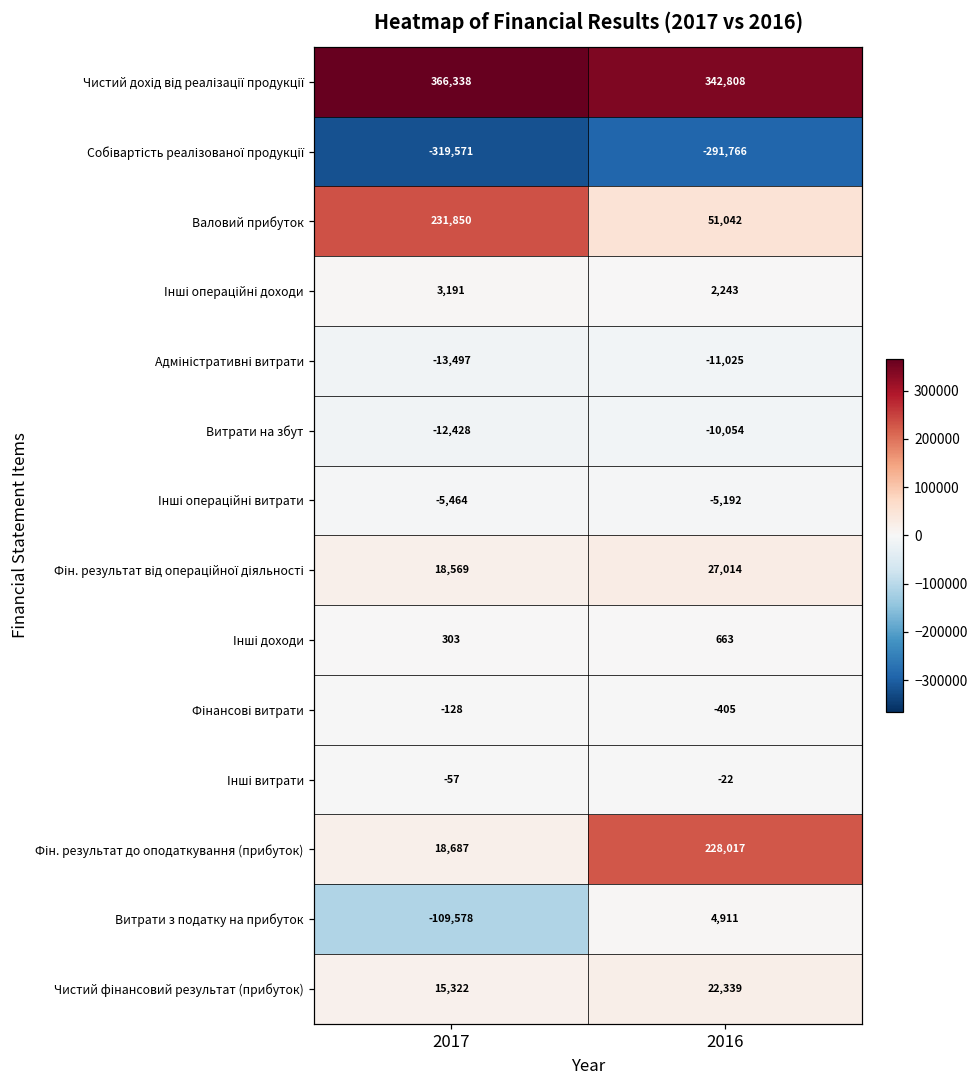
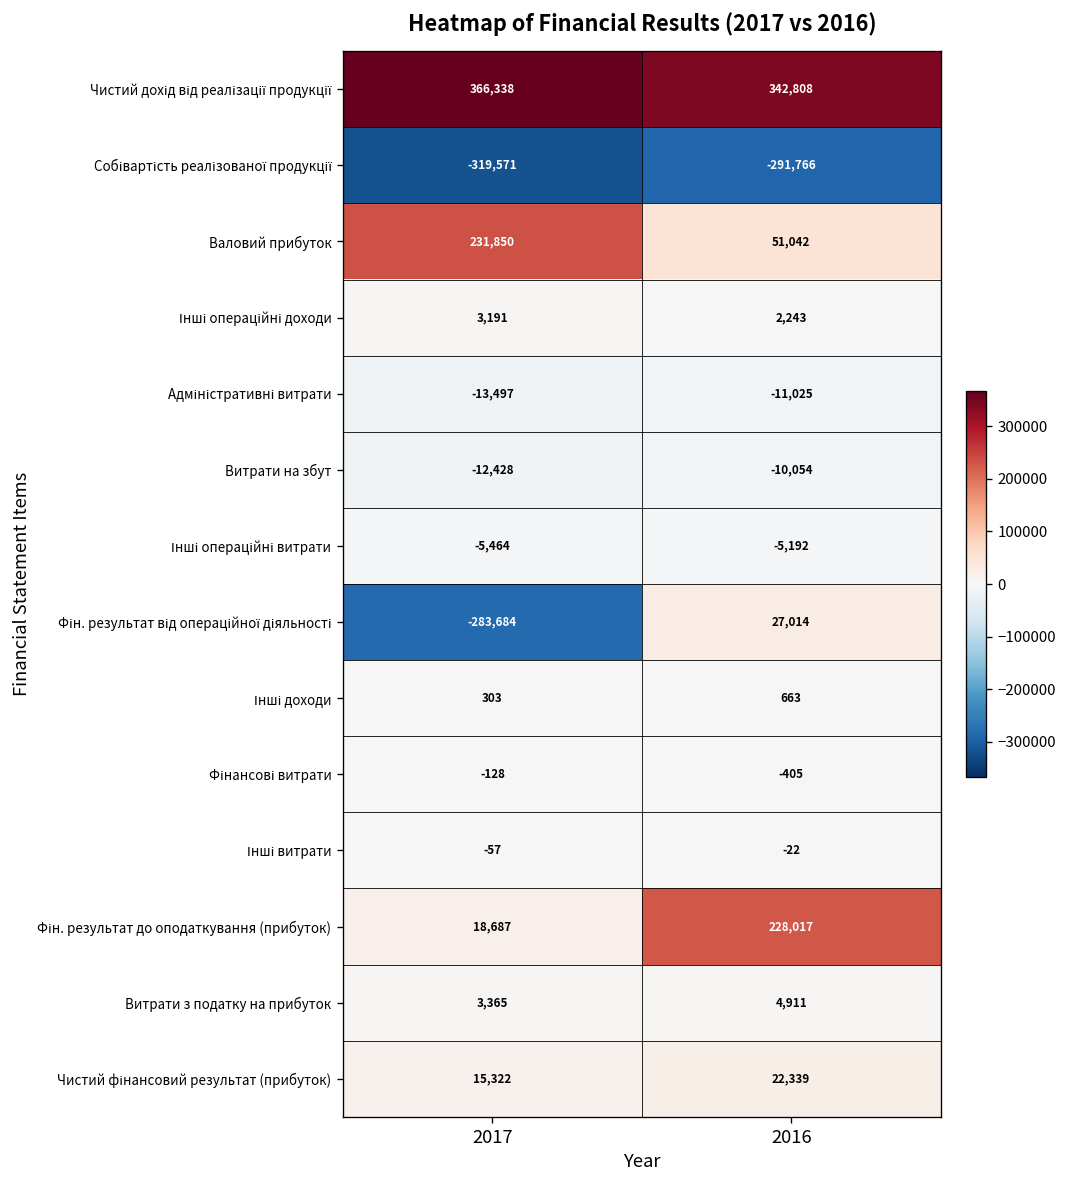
  {
    "Чистий дохід від реалізації продукції": {
      "2017": "366,338",
      "2016": "342,808"
    },
    "Собівартість реалізованої продукції": {
      "2017": "-319,571",
      "2016": "-291,766"
    },
    "Валовий прибуток": {
      "2017": "231,850",
      "2016": "51,042"
    },
    "Інші операційні доходи": {
      "2017": "3,191",
      "2016": "2,243"
    },
    "Адміністративні витрати": {
      "2017": "-13,497",
      "2016": "-11,025"
    },
    "Витрати на збут": {
      "2017": "-12,428",
      "2016": "-10,054"
    },
    "Інші операційні витрати": {
      "2017": "-5,464",
      "2016": "-5,192"
    },
    "Фін. результат від операційної діяльності": {
-     "2017": "18,569",
+     "2017": "-283,684",
      "2016": "27,014"
    },
    "Інші доходи": {
      "2017": "303",
      "2016": "663"
    },
    "Фінансові витрати": {
      "2017": "-128",
      "2016": "-405"
    },
    "Інші витрати": {
      "2017": "-57",
      "2016": "-22"
    },
    "Фін. результат до оподаткування (прибуток)": {
      "2017": "18,687",
      "2016": "228,017"
    },
    "Витрати з податку на прибуток": {
-     "2017": "-109,578",
+     "2017": "3,365",
      "2016": "4,911"
    },
    "Чистий фінансовий результат (прибуток)": {
      "2017": "15,322",
      "2016": "22,339"
    }
  }
